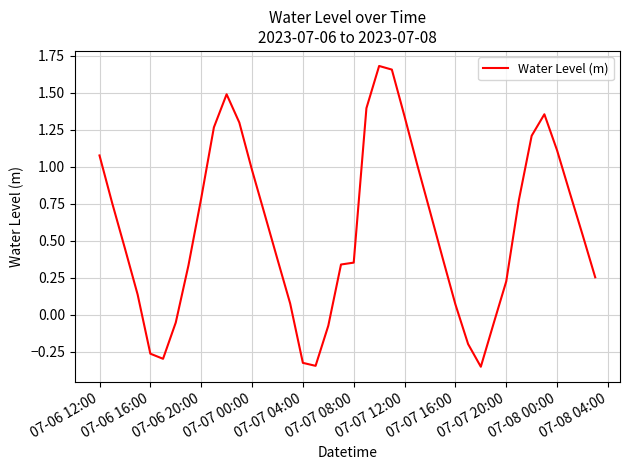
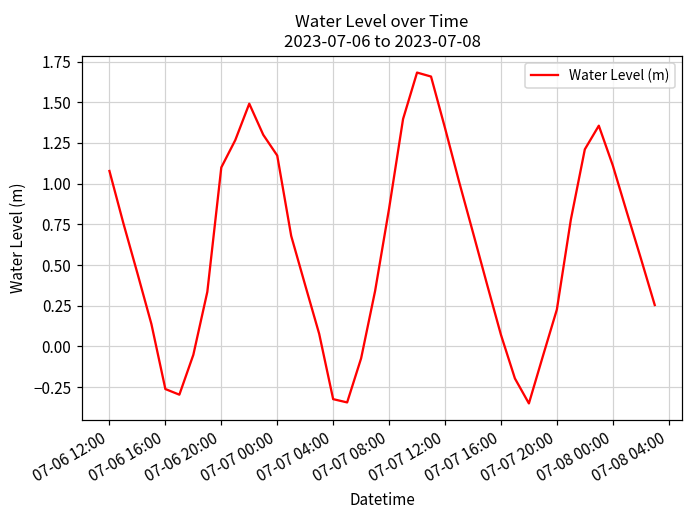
  {
    "07-06 12:00": 1.08,
    "07-06 16:00": -0.26,
-   "07-06 20:00": 0.79,
-   "07-07 00:00": 0.98,
+   "07-06 20:00": 1.10,
+   "07-07 00:00": 1.17,
    "07-07 04:00": -0.32,
-   "07-07 08:00": 0.35,
+   "07-07 08:00": 0.85,
    "07-07 12:00": 1.34,
    "07-07 16:00": 0.07,
    "07-07 20:00": 0.23,
    "07-08 00:00": 1.11
  }
